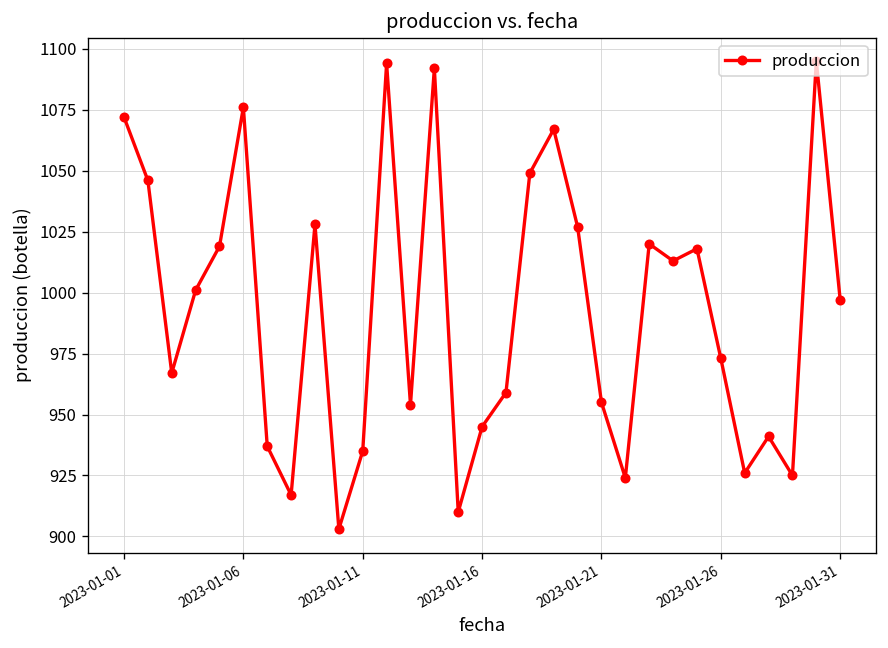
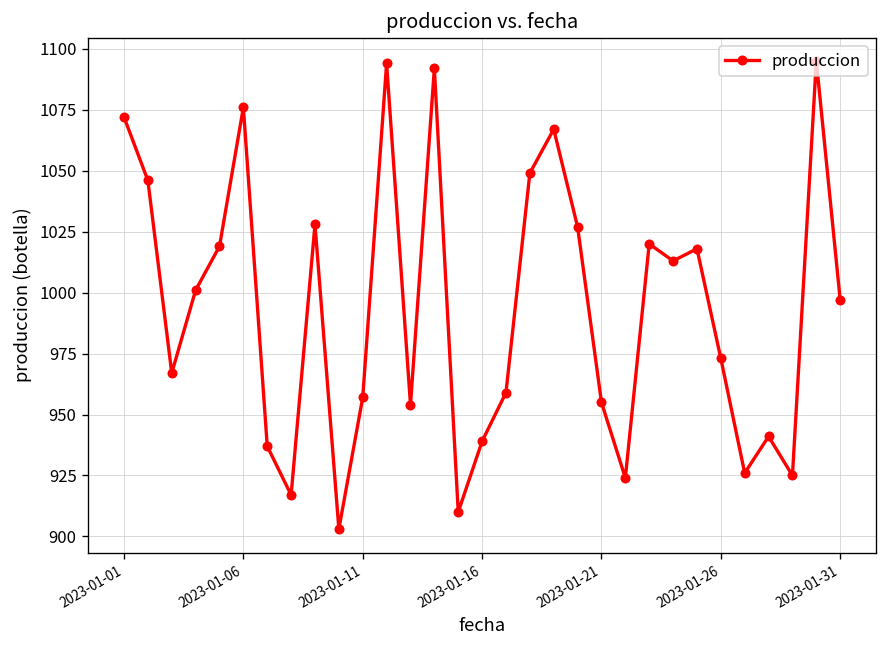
  {
    "2023-01-01": 1072,
    "2023-01-06": 1076,
-   "2023-01-11": 935,
-   "2023-01-16": 945,
+   "2023-01-11": 957,
+   "2023-01-16": 939,
    "2023-01-21": 955,
    "2023-01-26": 973,
    "2023-01-31": 997
  }
